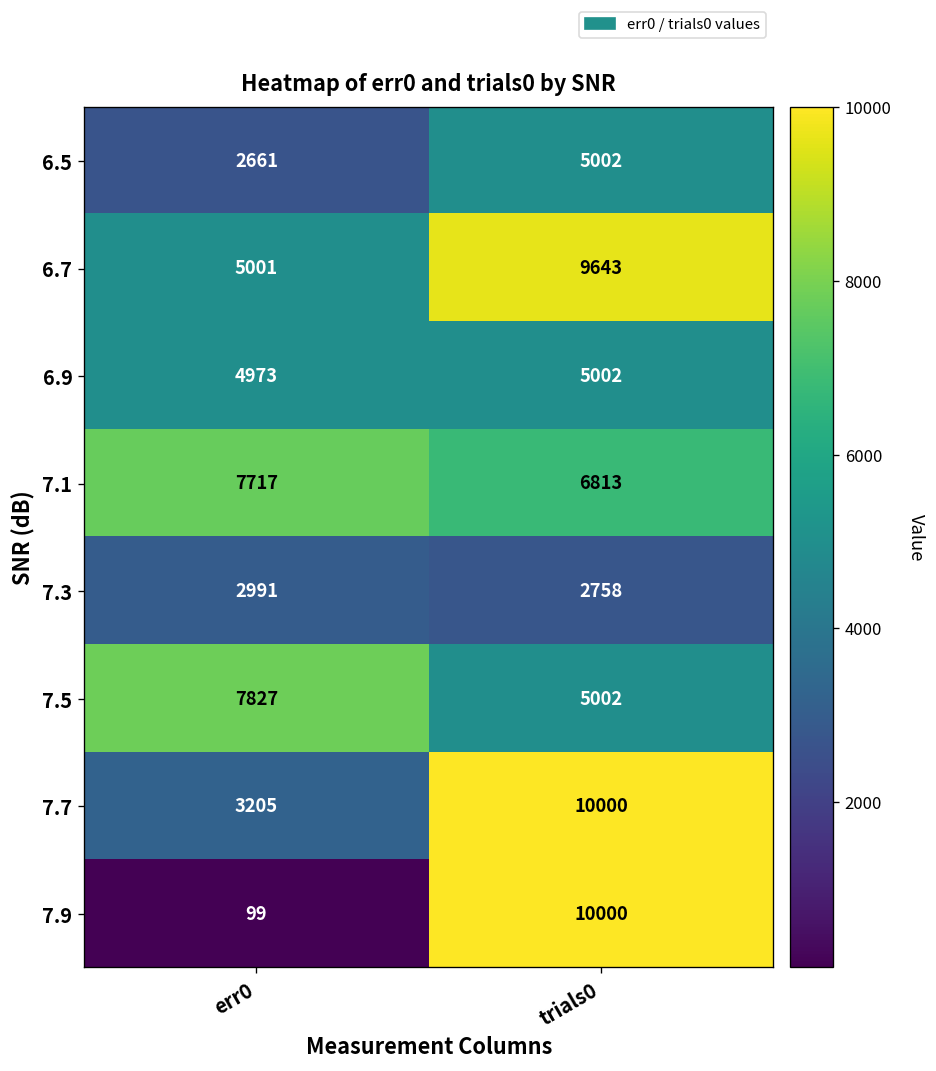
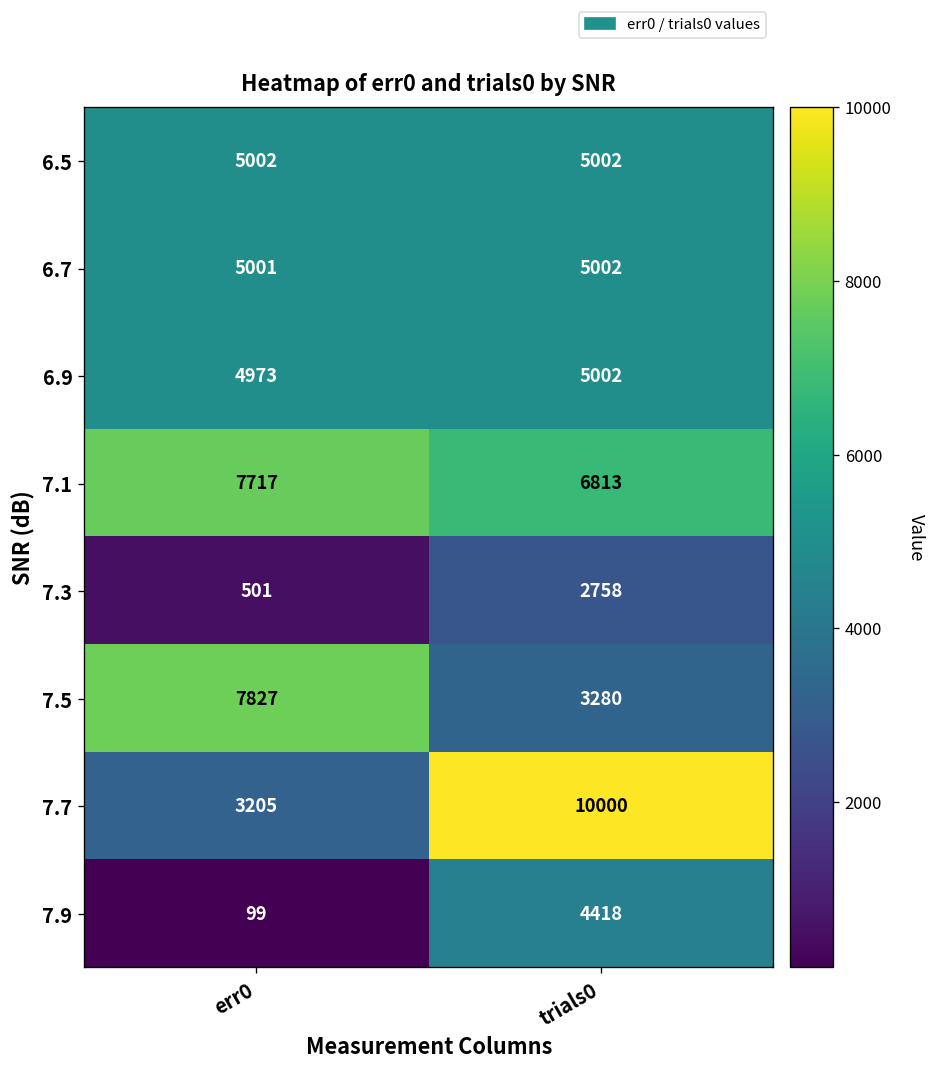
  {
    "6.5": {
-     "err0": 2661,
+     "err0": 5002,
      "trials0": 5002
    },
    "6.7": {
      "err0": 5001,
-     "trials0": 9643
+     "trials0": 5002
    },
    "6.9": {
      "err0": 4973,
      "trials0": 5002
    },
    "7.1": {
      "err0": 7717,
      "trials0": 6813
    },
    "7.3": {
-     "err0": 2991,
+     "err0": 501,
      "trials0": 2758
    },
    "7.5": {
      "err0": 7827,
-     "trials0": 5002
+     "trials0": 3280
    },
    "7.7": {
      "err0": 3205,
      "trials0": 10000
    },
    "7.9": {
      "err0": 99,
-     "trials0": 10000
+     "trials0": 4418
    }
  }
